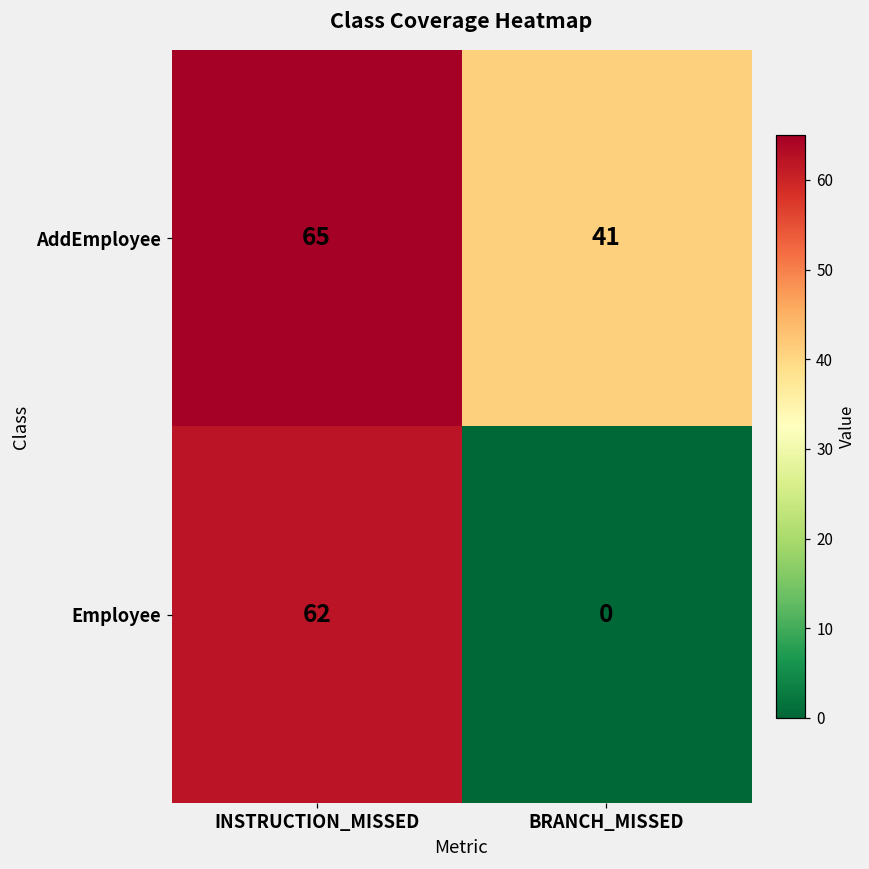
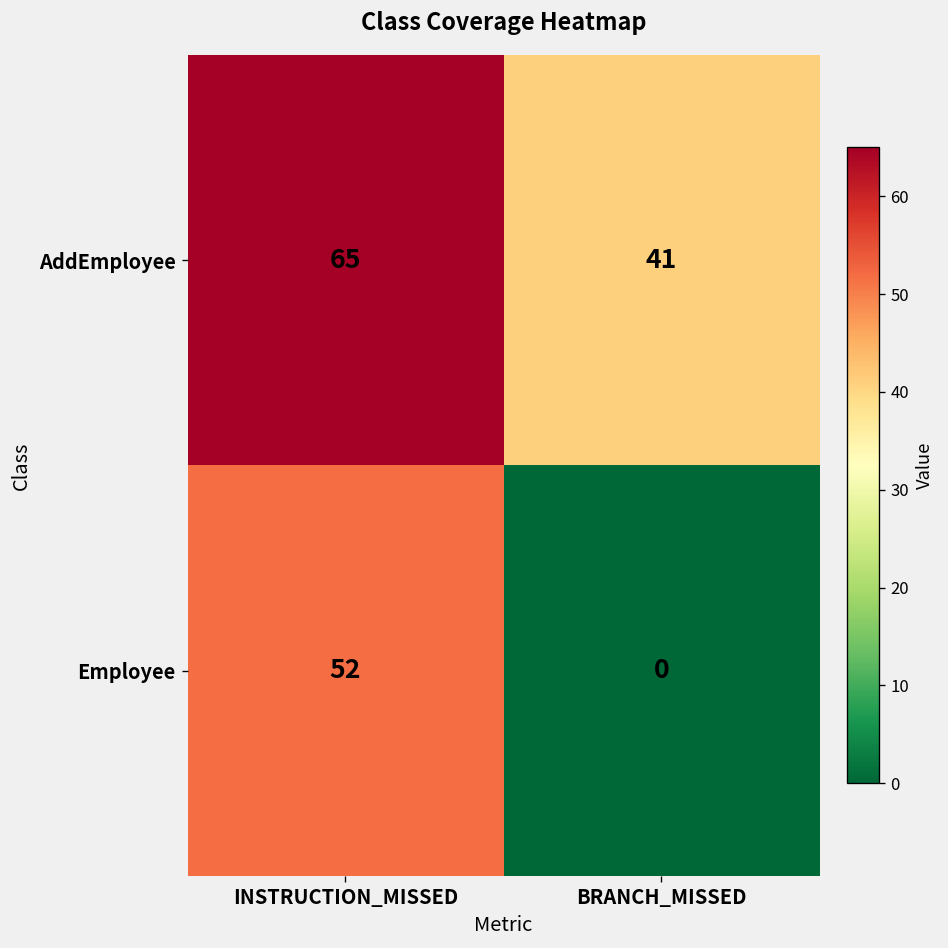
  {
    "Employee": {
-     "INSTRUCTION_MISSED": 62
+     "INSTRUCTION_MISSED": 52
    }
  }
